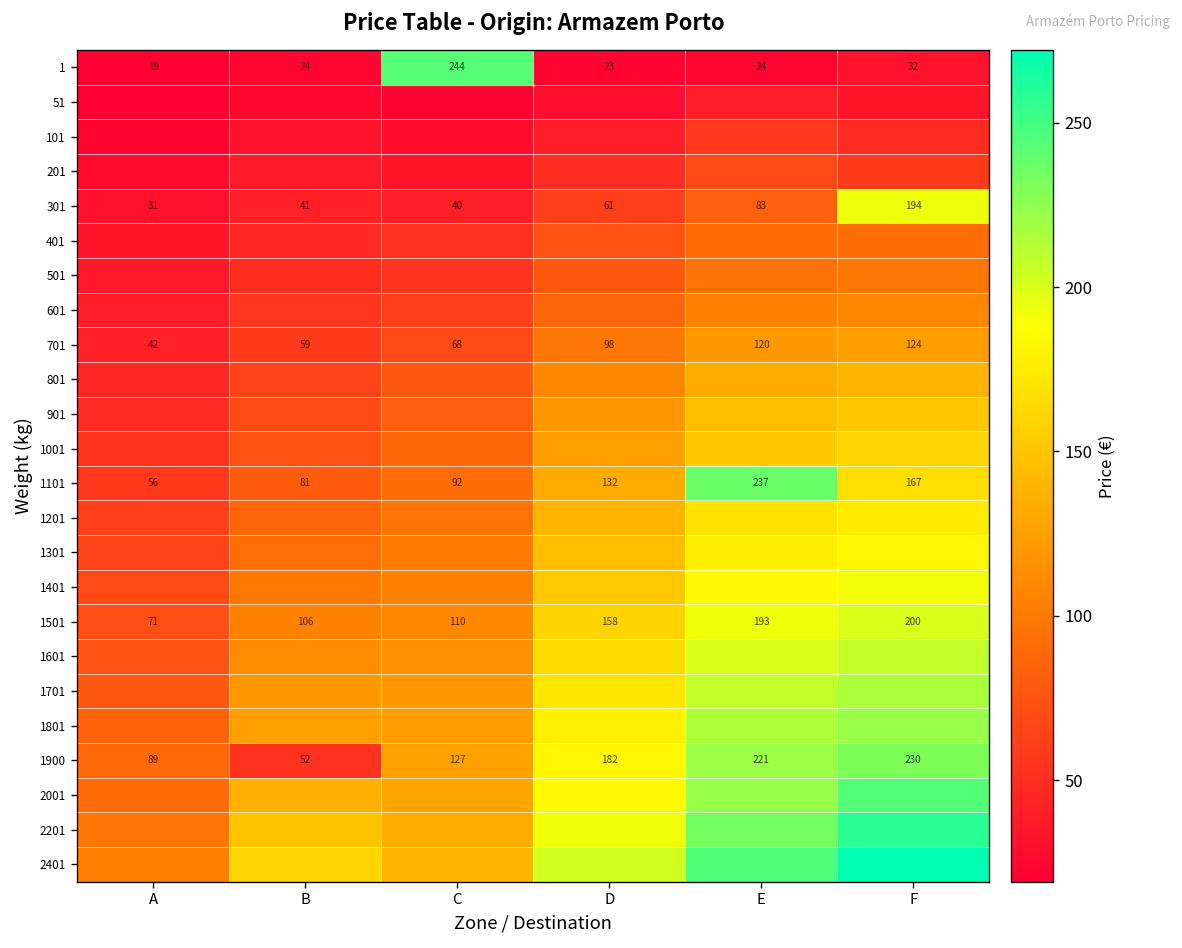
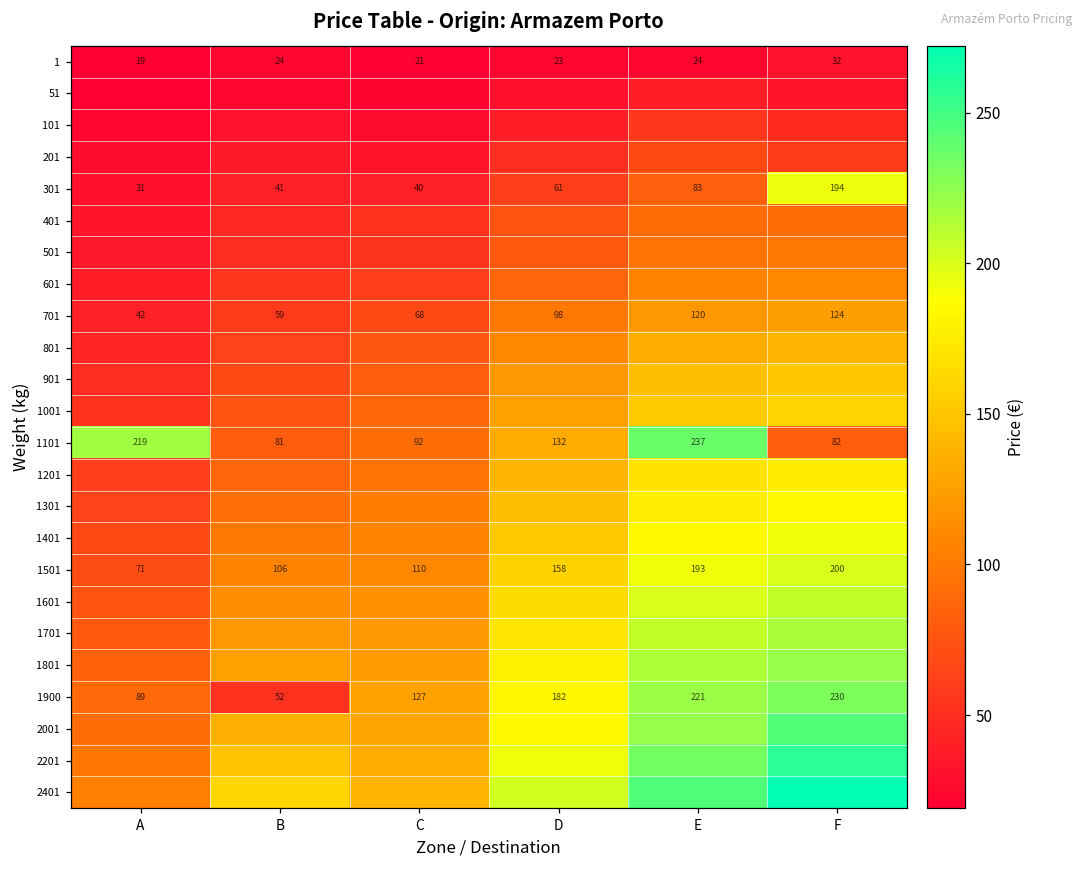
  {
    "1": {
      "A": 19,
      "B": 24,
-     "C": 244,
+     "C": 21,
      "D": 23,
      "E": 24,
      "F": 32
    },
    "301": {
      "A": 31,
      "B": 41,
      "C": 40,
      "D": 61,
      "E": 83,
      "F": 194
    },
    "701": {
      "A": 42,
      "B": 59,
      "C": 68,
      "D": 98,
      "E": 120,
      "F": 124
    },
    "1101": {
-     "A": 56,
+     "A": 219,
      "B": 81,
      "C": 92,
      "D": 132,
      "E": 237,
-     "F": 167
+     "F": 82
    },
    "1501": {
      "A": 71,
      "B": 106,
      "C": 110,
      "D": 158,
      "E": 193,
      "F": 200
    },
    "1900": {
      "A": 89,
      "B": 52,
      "C": 127,
      "D": 182,
      "E": 221,
      "F": 230
    }
  }
